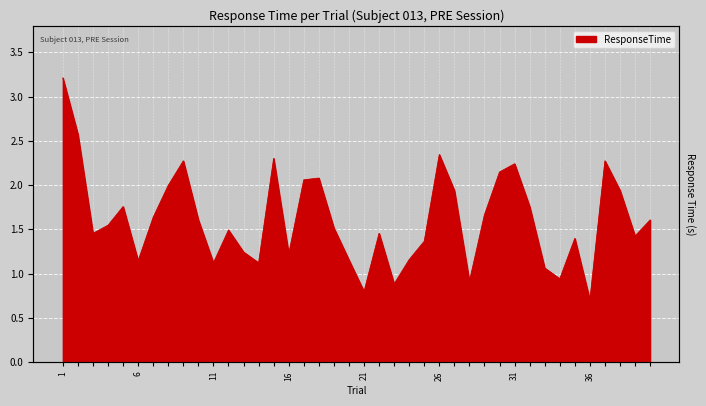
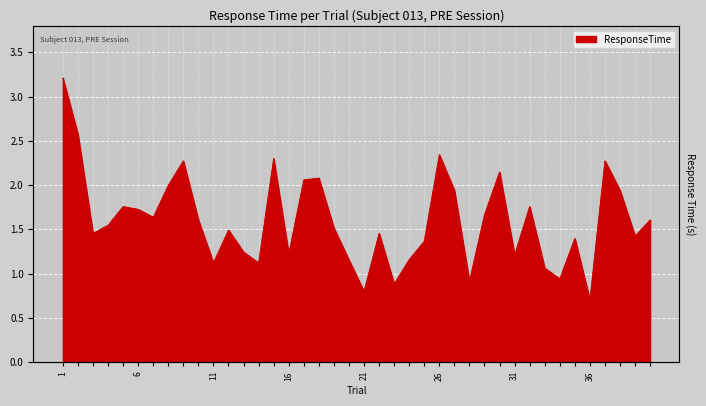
  {
    "1": 3.2,
-   "6": 1.1,
+   "6": 1.7,
    "11": 1.1,
    "16": 1.2,
    "21": 0.8,
    "26": 2.3,
-   "31": 2.2,
+   "31": 1.2,
    "36": 0.7
  }
